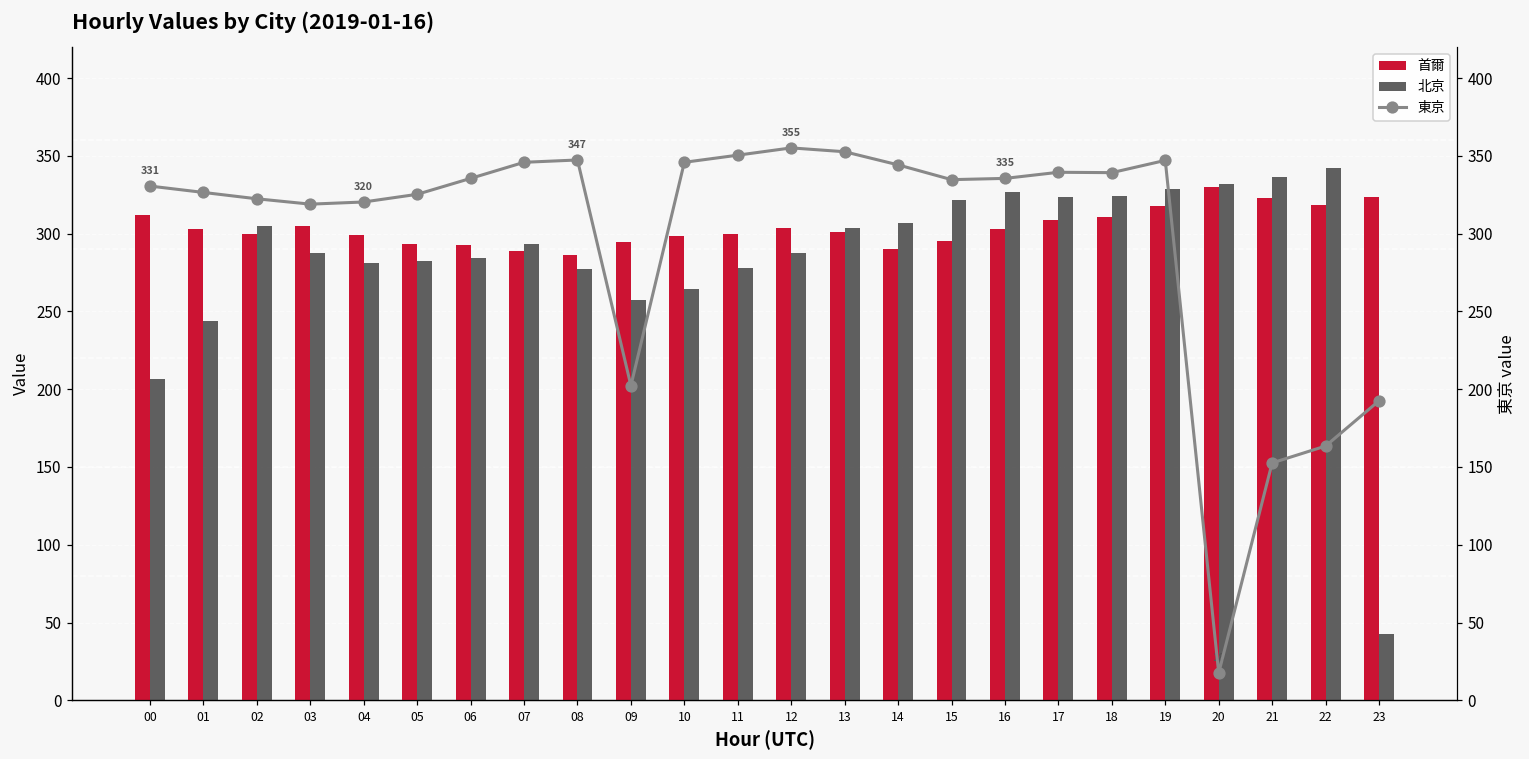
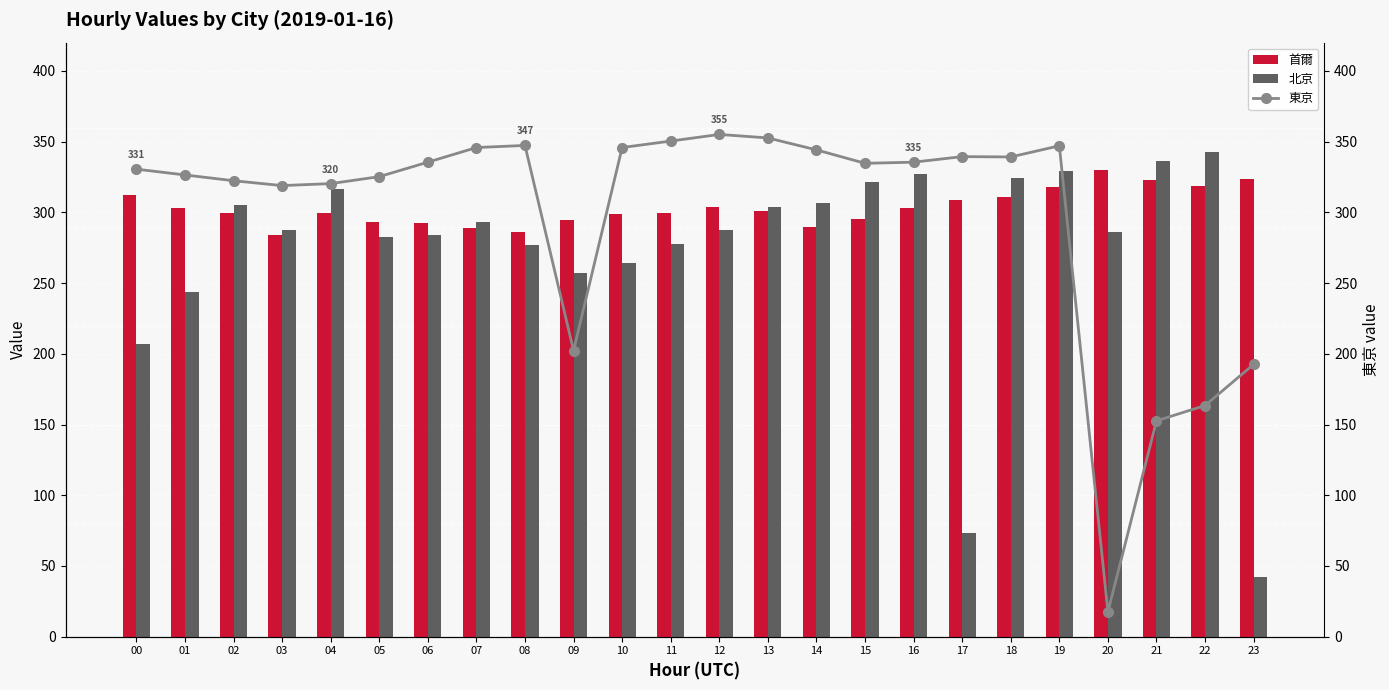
  {
    "首爾": {
      "00": 312,
      "01": 303,
      "02": 300,
-     "03": 305,
+     "03": 284,
      "04": 299,
      "05": 293,
      "06": 293,
      "07": 289,
      "08": 286,
      "09": 294,
      "10": 299,
      "11": 299,
      "12": 304,
      "13": 301,
      "14": 290,
      "15": 295,
      "16": 303,
      "17": 309,
      "18": 311,
      "19": 318,
      "21": 323,
      "22": 319,
      "23": 324
    },
    "北京": {
      "00": 207,
      "01": 244,
      "02": 305,
      "03": 287,
-     "04": 281,
+     "04": 317,
      "05": 282,
      "06": 284,
      "07": 293,
      "08": 277,
      "09": 257,
      "10": 264,
      "11": 278,
      "12": 287,
      "13": 304,
      "14": 307,
      "15": 322,
      "16": 327,
-     "17": 324,
+     "17": 74,
      "18": 324,
      "19": 329,
-     "20": 332,
+     "20": 286,
      "21": 336,
      "22": 342,
      "23": 42
    },
    "東京": {
      "00": 331,
      "04": 320,
      "08": 347,
      "12": 355,
      "16": 335,
      "20": 18
    }
  }
